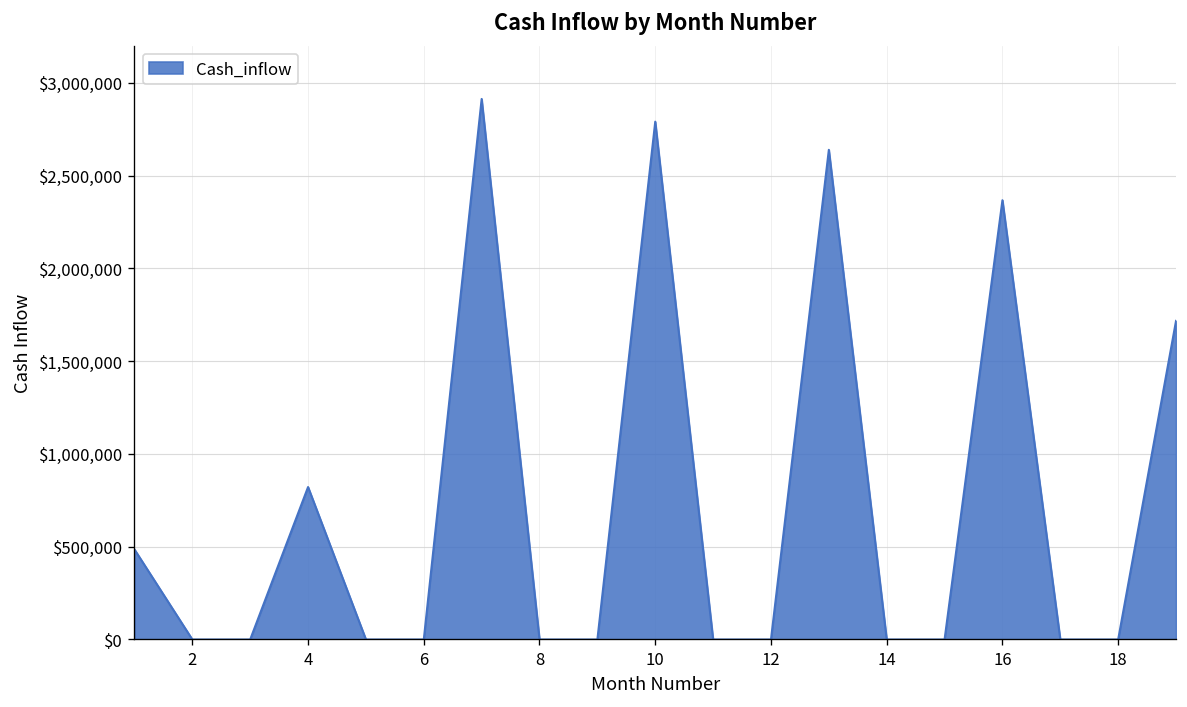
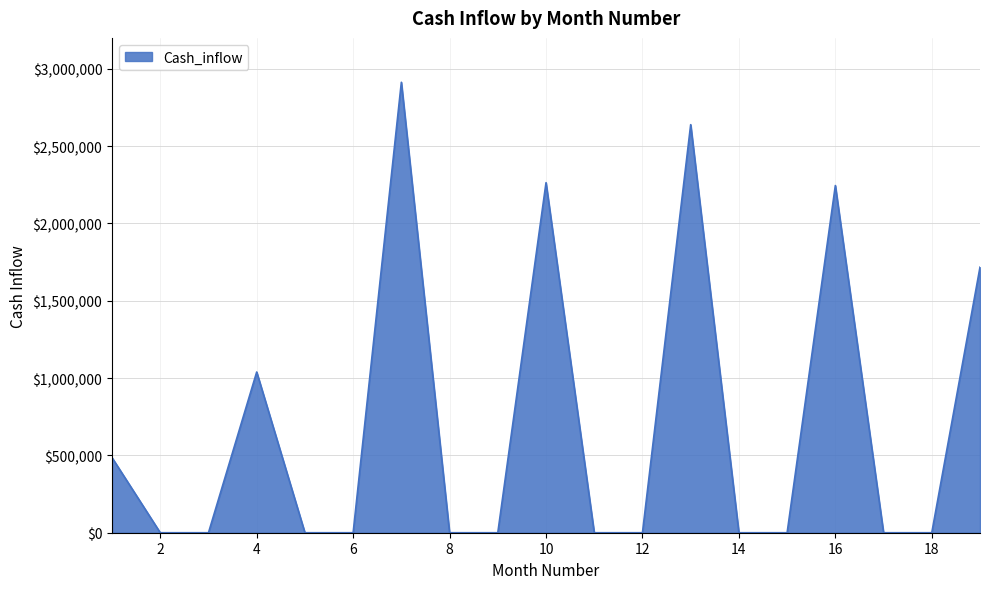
  {
    "2": "$0",
-   "4": "$820,000",
+   "4": "$1,040,000",
    "6": "$0",
    "8": "$0",
-   "10": "$2,790,000",
+   "10": "$2,260,000",
    "12": "$0",
    "14": "$0",
-   "16": "$2,370,000",
+   "16": "$2,250,000",
    "18": "$0"
  }
